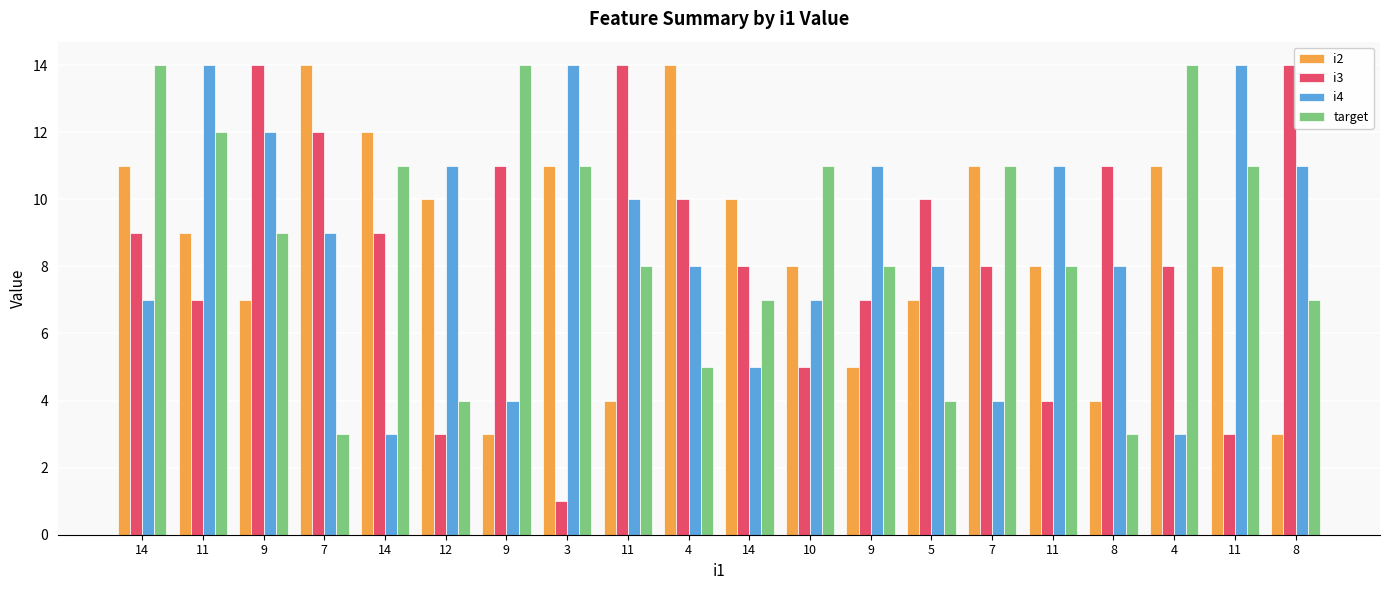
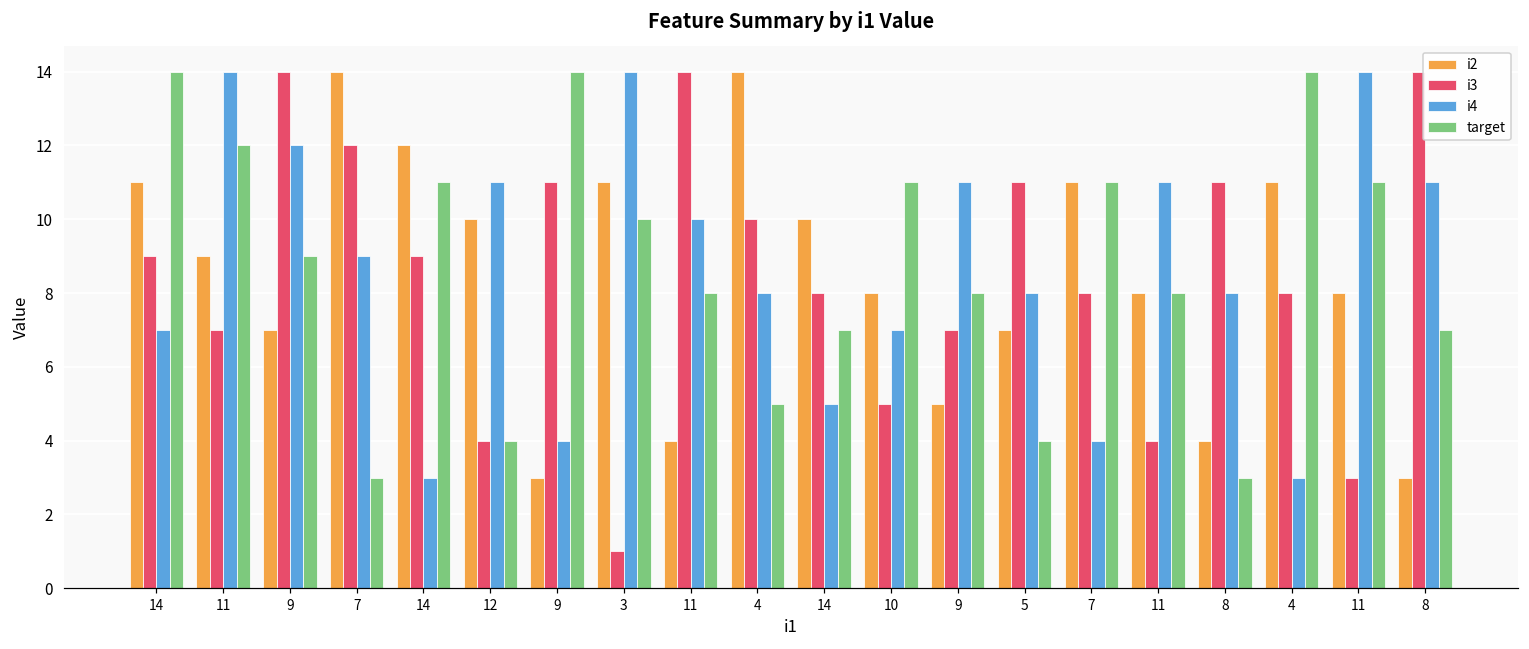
  {
    "i2": {
      "12": 10,
      "3": 11,
      "10": 8,
      "5": 7
    },
    "i3": {
-     "12": 3,
+     "12": 4,
      "3": 1,
      "10": 5,
-     "5": 10
+     "5": 11
    },
    "i4": {
      "12": 11,
      "3": 14,
      "10": 7,
      "5": 8
    },
    "target": {
      "12": 4,
-     "3": 11,
+     "3": 10,
      "10": 11,
      "5": 4
    }
  }
